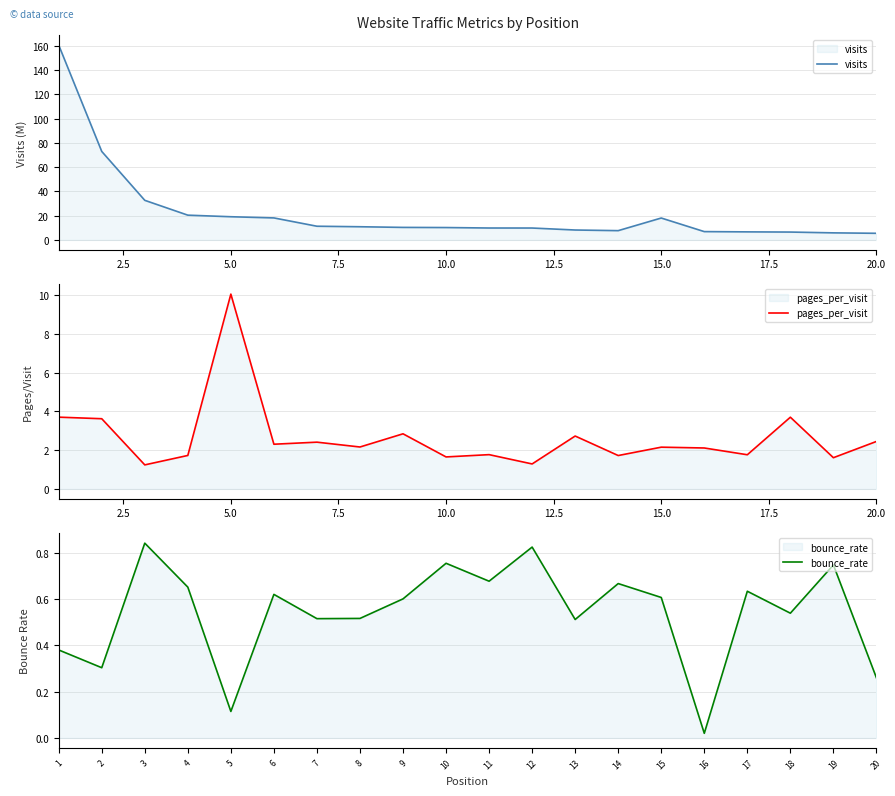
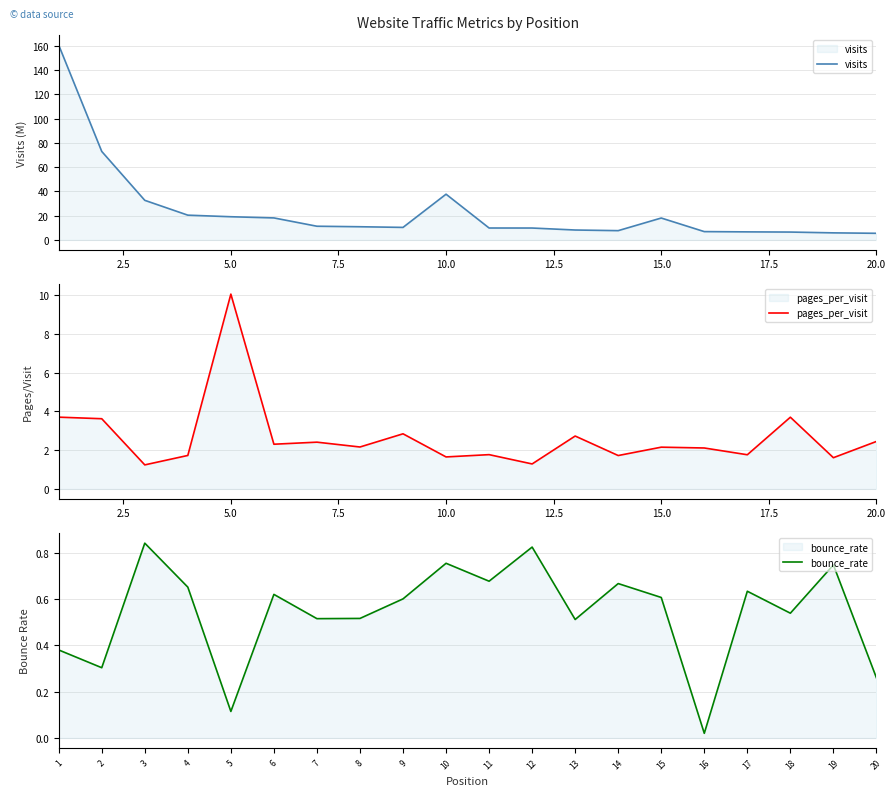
  {
    "Website Traffic Metrics by Position": {
      "5.0": 19,
-     "10.0": 10,
+     "10.0": 38,
      "15.0": 18,
      "20.0": 5
    }
  }
